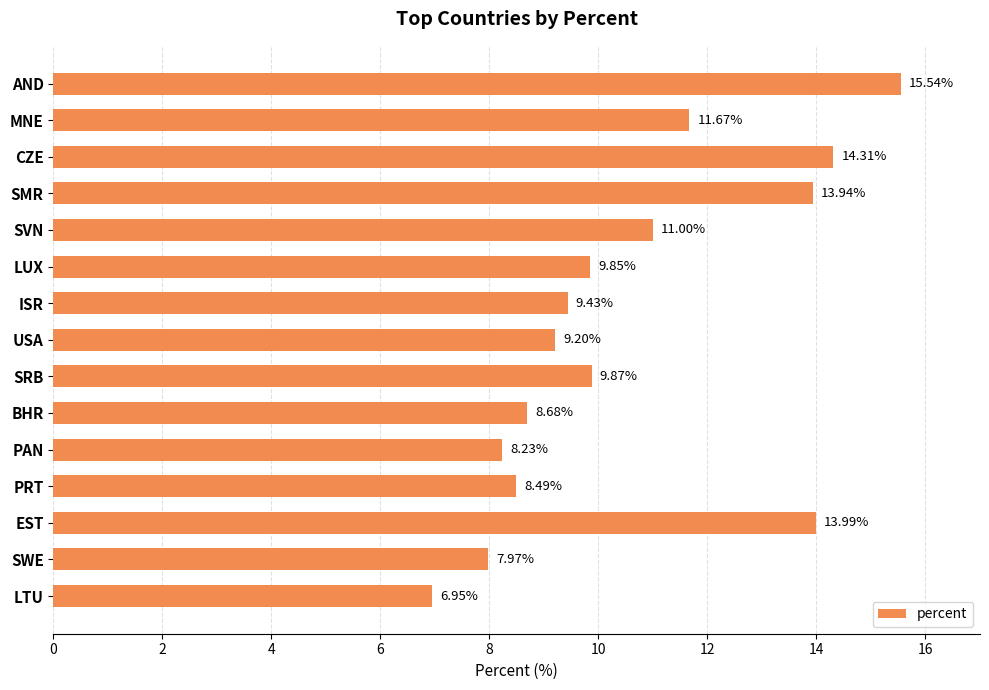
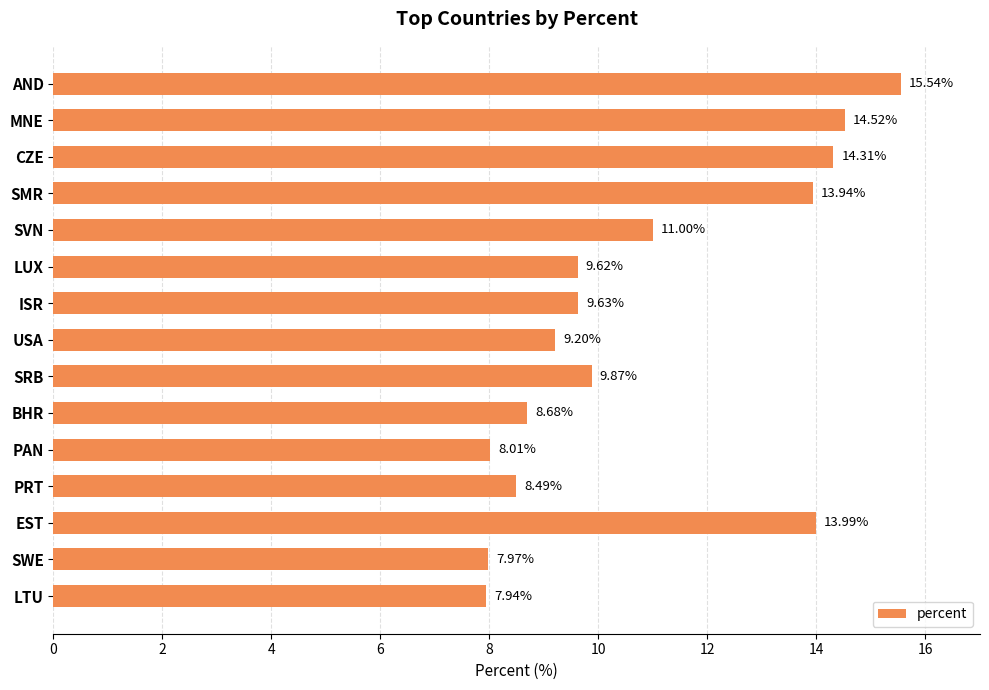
  {
    "AND": "15.54%",
-   "MNE": "11.67%",
+   "MNE": "14.52%",
    "CZE": "14.31%",
    "SMR": "13.94%",
    "SVN": "11.00%",
-   "LUX": "9.85%",
-   "ISR": "9.43%",
+   "LUX": "9.62%",
+   "ISR": "9.63%",
    "USA": "9.20%",
    "SRB": "9.87%",
    "BHR": "8.68%",
-   "PAN": "8.23%",
+   "PAN": "8.01%",
    "PRT": "8.49%",
    "EST": "13.99%",
    "SWE": "7.97%",
-   "LTU": "6.95%"
+   "LTU": "7.94%"
  }
